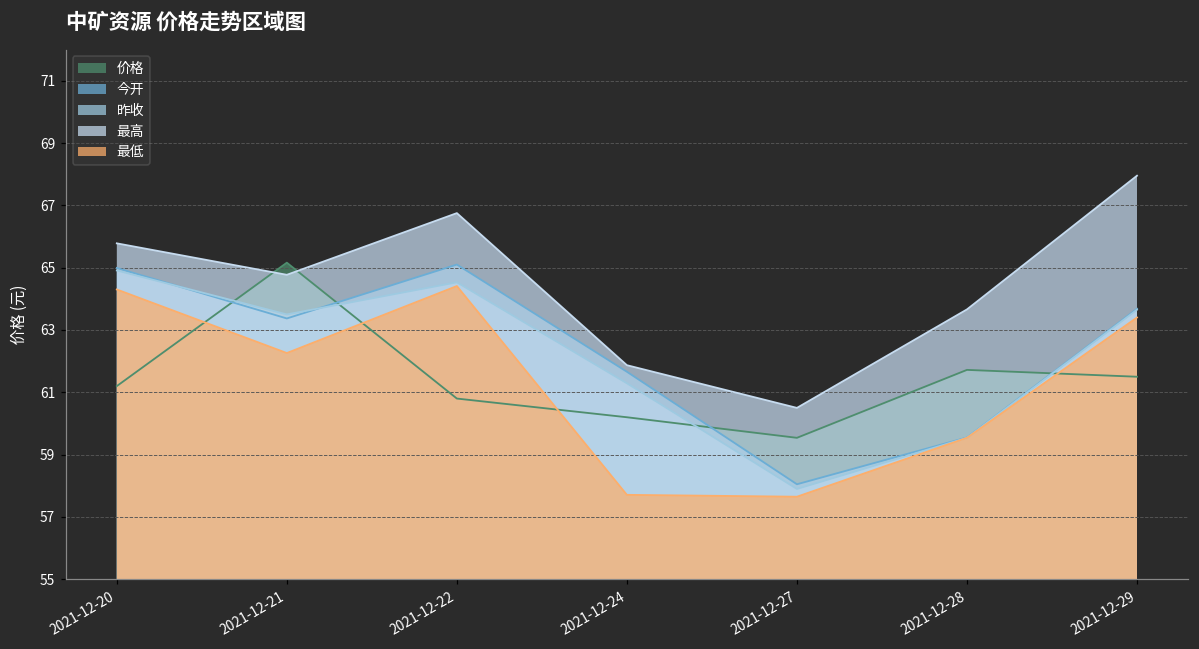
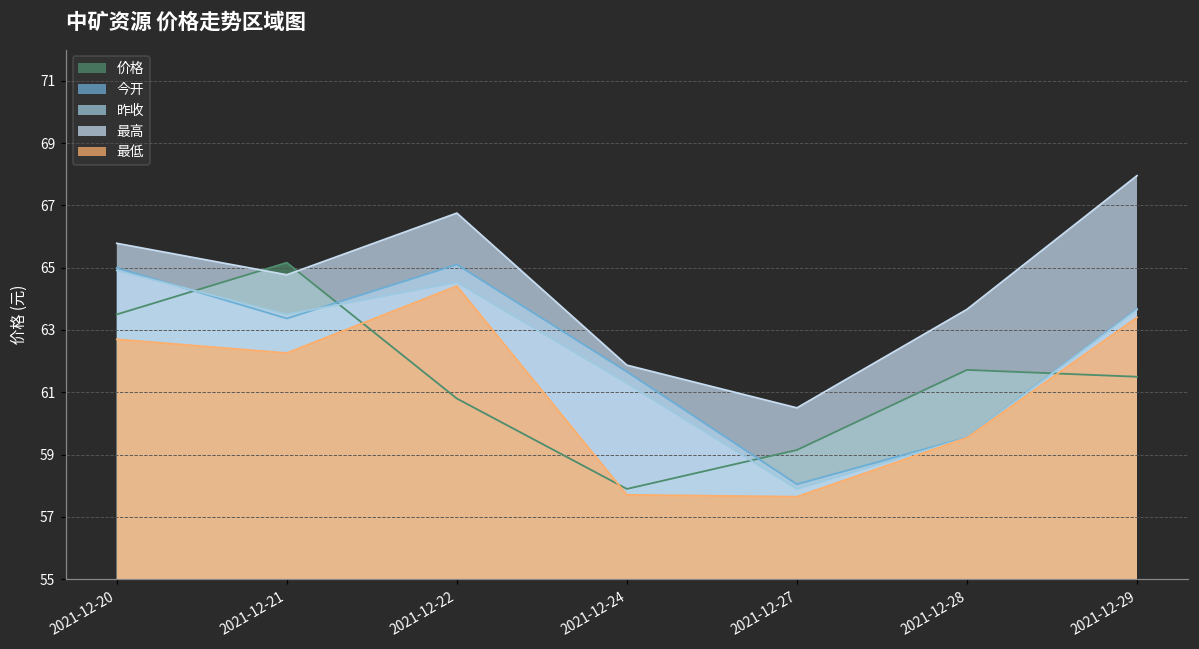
  {
    "价格": {
-     "2021-12-20": 61.2,
+     "2021-12-20": 63.5,
      "2021-12-21": 65.2,
      "2021-12-22": 60.8,
-     "2021-12-24": 60.2,
-     "2021-12-27": 59.5,
+     "2021-12-24": 57.9,
+     "2021-12-27": 59.2,
      "2021-12-28": 61.7,
      "2021-12-29": 61.5
    },
    "最低": {
-     "2021-12-20": 64.3,
+     "2021-12-20": 62.7,
      "2021-12-21": 62.3,
      "2021-12-22": 64.4,
      "2021-12-24": 57.7,
      "2021-12-27": 57.7,
      "2021-12-29": 63.4
    }
  }
